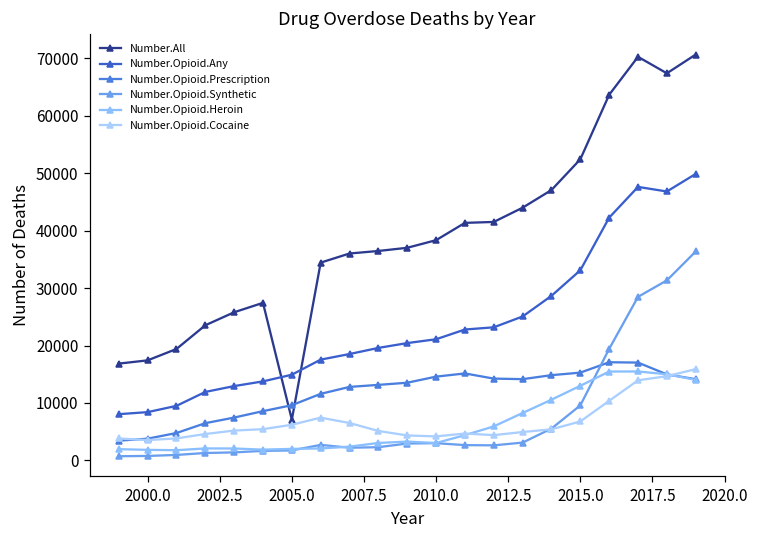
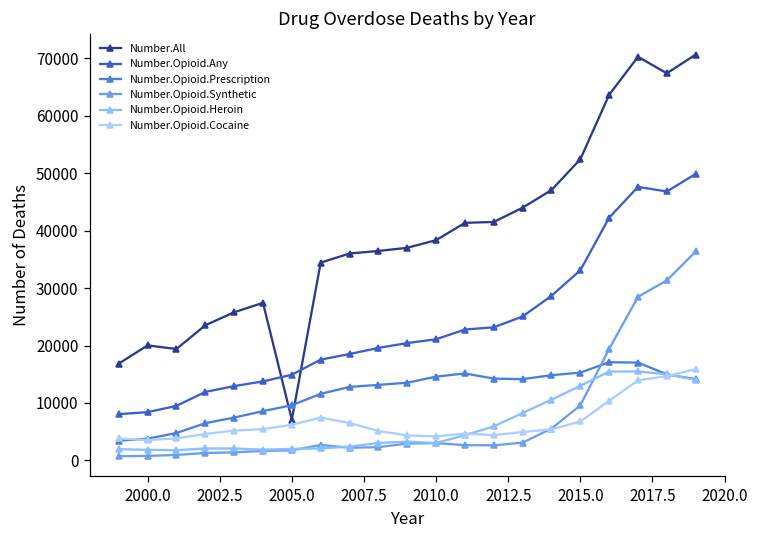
  {
    "Number.All": {
-     "2000.0": 17000,
+     "2000.0": 20000,
      "2005.0": 7000,
      "2010.0": 38000,
      "2015.0": 52000
    }
  }
